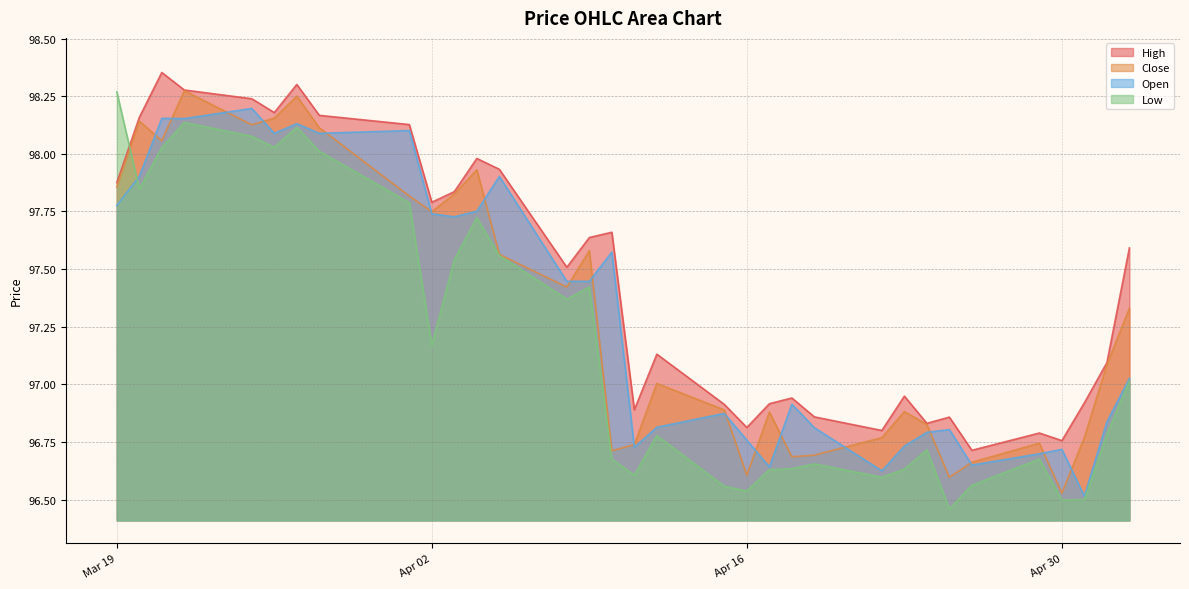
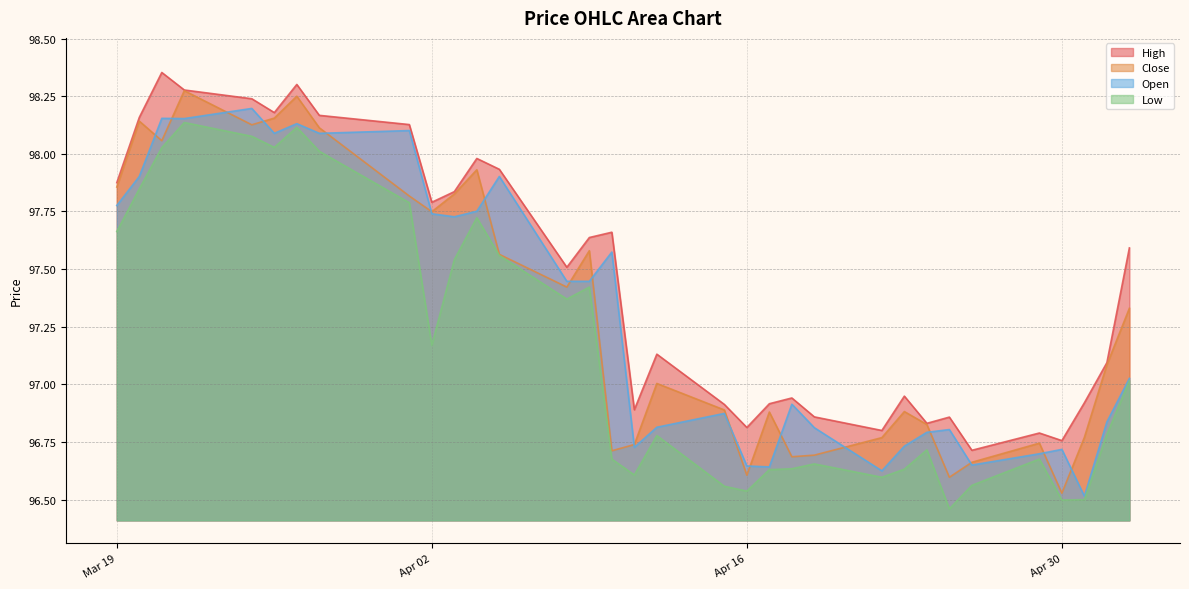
  {
    "Open": {
      "Mar 19": 97.78,
-     "Apr 16": 96.76,
+     "Apr 16": 96.65,
      "Apr 30": 96.72
    },
    "Low": {
-     "Mar 19": 98.27,
+     "Mar 19": 97.66,
      "Apr 02": 97.17,
      "Apr 16": 96.54,
      "Apr 30": 96.50
    }
  }
